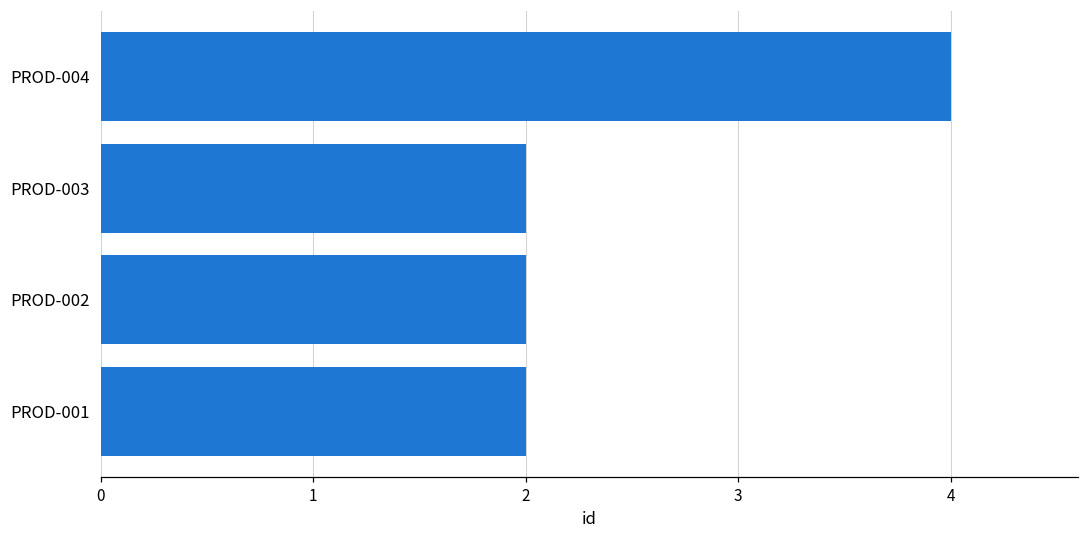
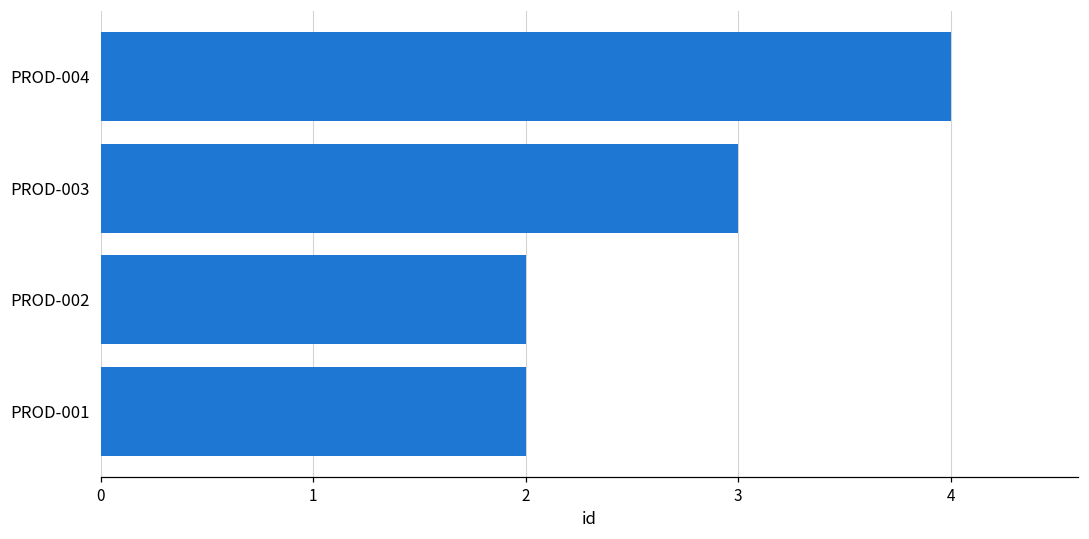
  {
    "PROD-004": 4,
-   "PROD-003": 2,
+   "PROD-003": 3,
    "PROD-002": 2,
    "PROD-001": 2
  }
